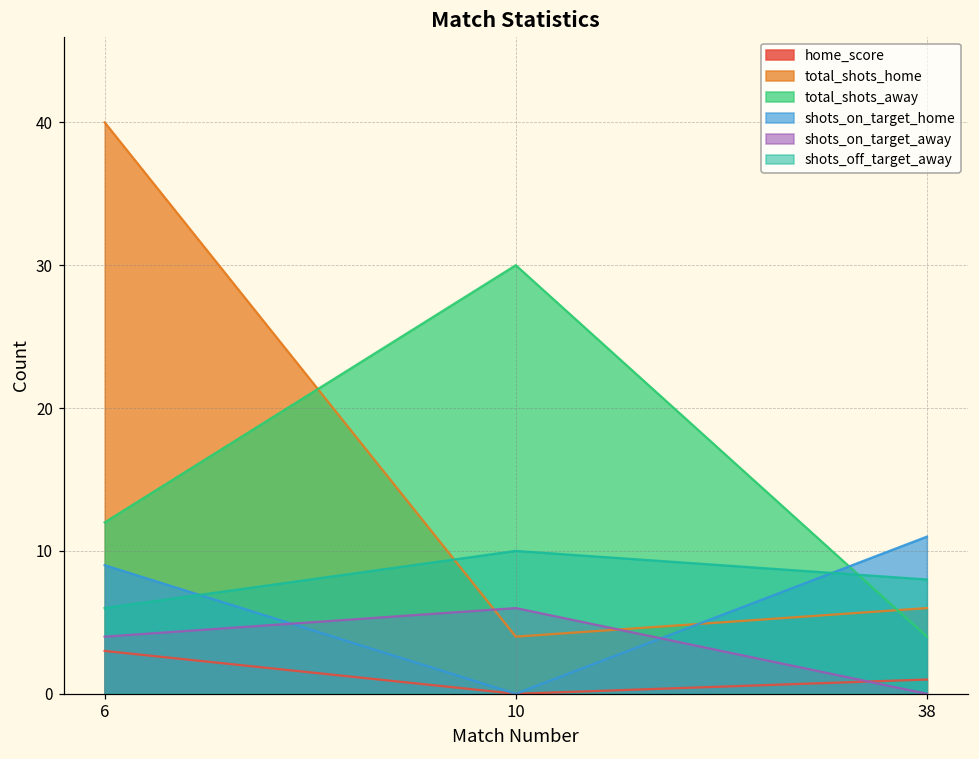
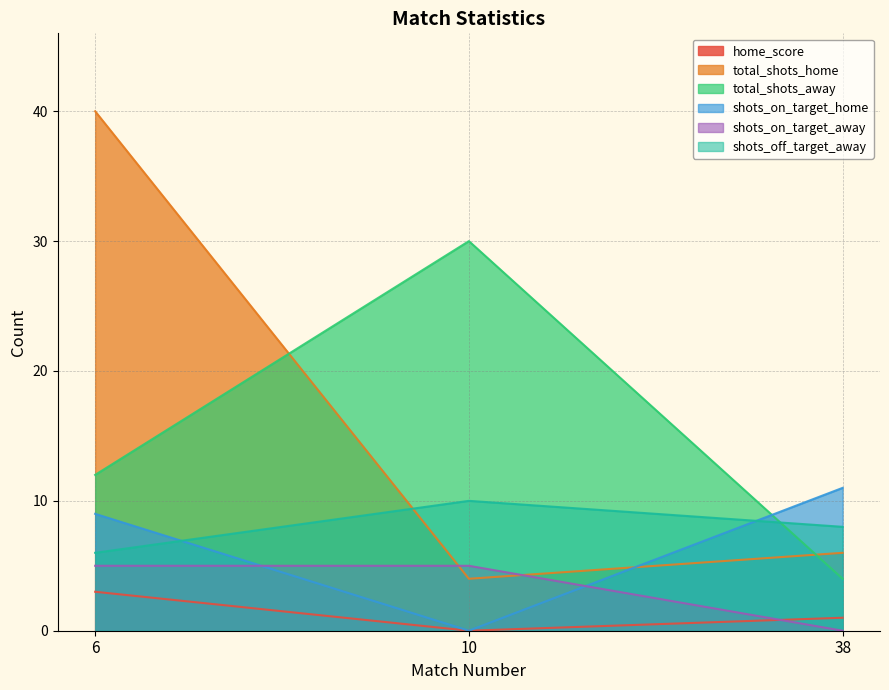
  {
    "shots_on_target_home": {
      "6": 9,
      "38": 11
    },
    "shots_on_target_away": {
-     "6": 4,
-     "10": 6,
+     "6": 5,
+     "10": 5,
      "38": 0
    }
  }
